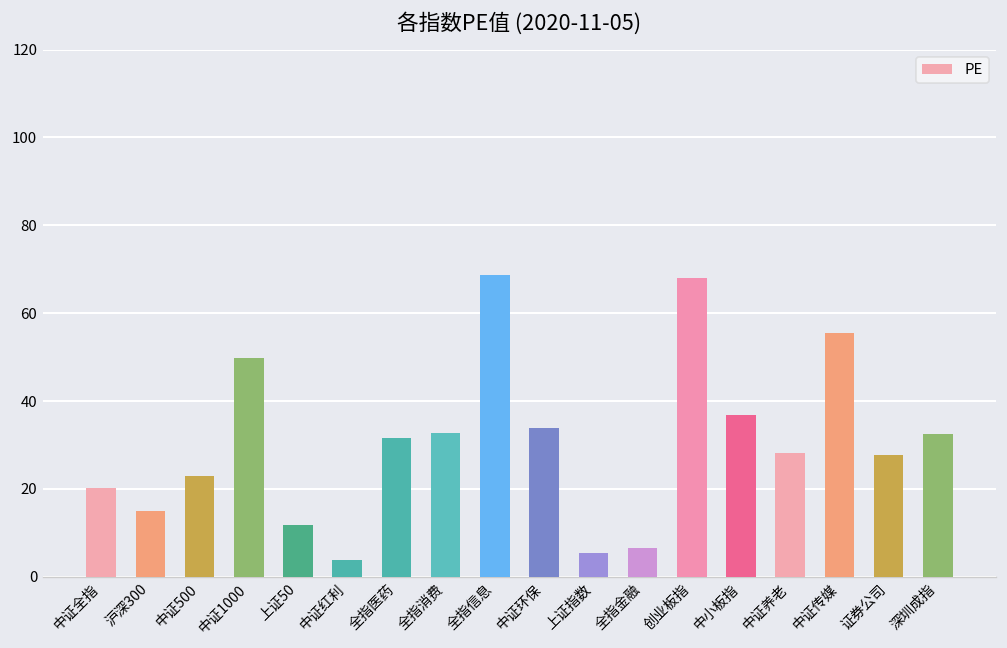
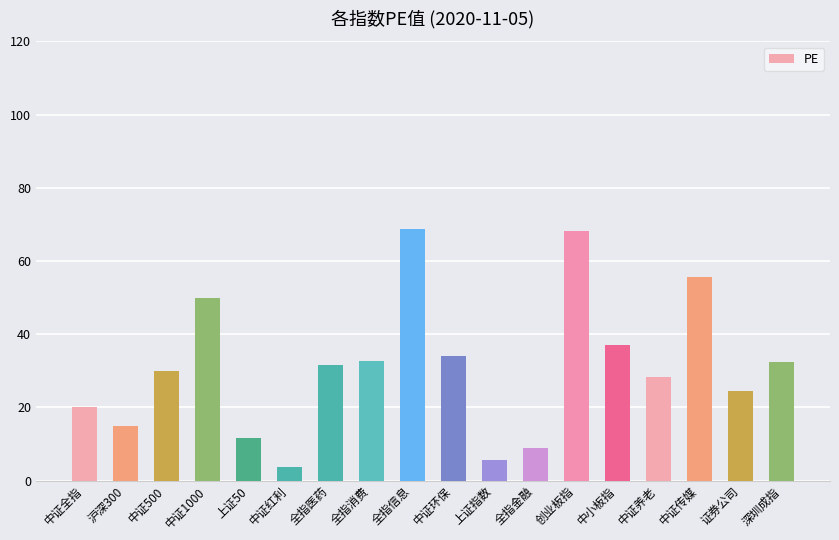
  {
    "中证全指": 20,
    "沪深300": 15,
-   "中证500": 23,
+   "中证500": 30,
    "中证1000": 50,
    "上证50": 12,
    "中证红利": 4,
    "全指医药": 32,
    "全指消费": 33,
    "全指信息": 69,
    "中证环保": 34,
    "上证指数": 5,
-   "全指金融": 6,
+   "全指金融": 9,
    "创业板指": 68,
    "中小板指": 37,
    "中证养老": 28,
    "中证传媒": 56,
-   "证券公司": 28,
+   "证券公司": 24,
    "深圳成指": 32
  }
